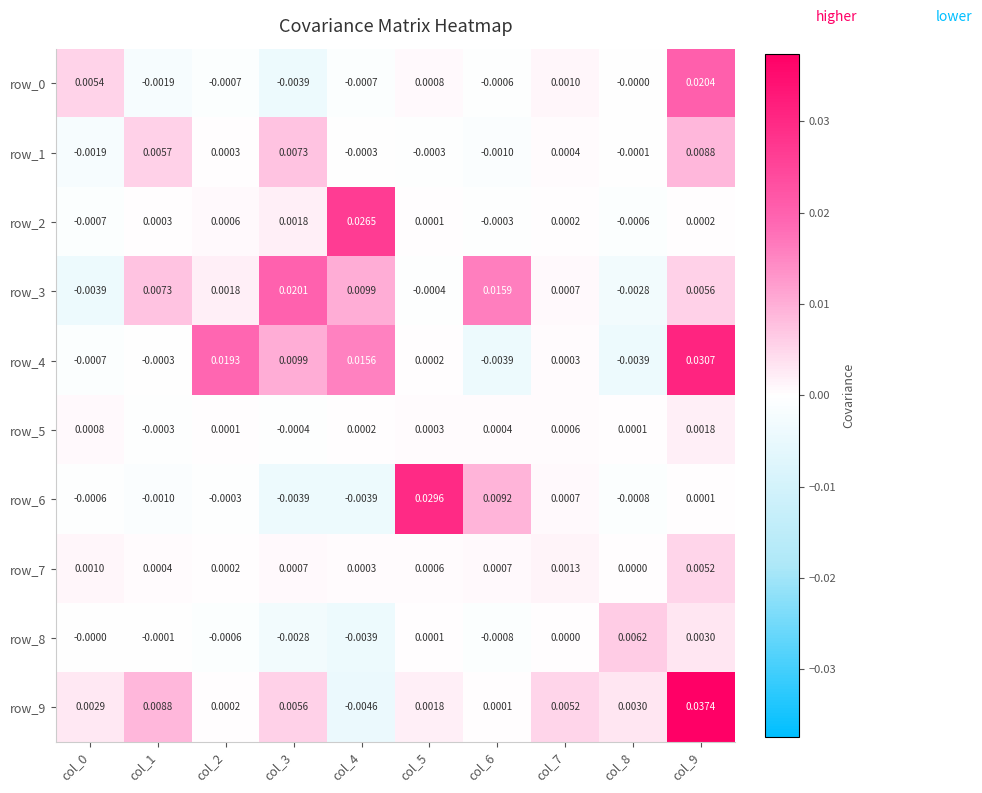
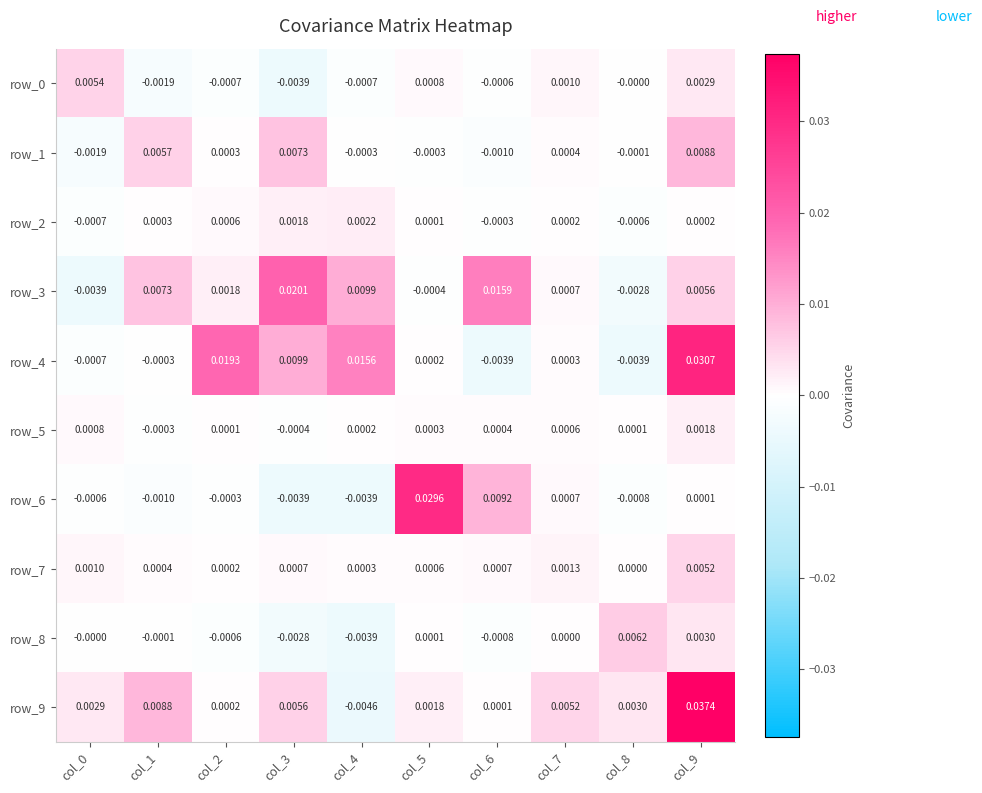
  {
    "row_0": {
      "col_0": 0.0054,
      "col_1": -0.0019,
      "col_2": -0.0007,
      "col_3": -0.0039,
      "col_4": -0.0007,
      "col_5": 0.0008,
      "col_6": -0.0006,
      "col_7": 0.0010,
      "col_8": -0.0000,
-     "col_9": 0.0204
+     "col_9": 0.0029
    },
    "row_1": {
      "col_0": -0.0019,
      "col_1": 0.0057,
      "col_2": 0.0003,
      "col_3": 0.0073,
      "col_4": -0.0003,
      "col_5": -0.0003,
      "col_6": -0.0010,
      "col_7": 0.0004,
      "col_8": -0.0001,
      "col_9": 0.0088
    },
    "row_2": {
      "col_0": -0.0007,
      "col_1": 0.0003,
      "col_2": 0.0006,
      "col_3": 0.0018,
-     "col_4": 0.0265,
+     "col_4": 0.0022,
      "col_5": 0.0001,
      "col_6": -0.0003,
      "col_7": 0.0002,
      "col_8": -0.0006,
      "col_9": 0.0002
    },
    "row_3": {
      "col_0": -0.0039,
      "col_1": 0.0073,
      "col_2": 0.0018,
      "col_3": 0.0201,
      "col_4": 0.0099,
      "col_5": -0.0004,
      "col_6": 0.0159,
      "col_7": 0.0007,
      "col_8": -0.0028,
      "col_9": 0.0056
    },
    "row_4": {
      "col_0": -0.0007,
      "col_1": -0.0003,
      "col_2": 0.0193,
      "col_3": 0.0099,
      "col_4": 0.0156,
      "col_5": 0.0002,
      "col_6": -0.0039,
      "col_7": 0.0003,
      "col_8": -0.0039,
      "col_9": 0.0307
    },
    "row_5": {
      "col_0": 0.0008,
      "col_1": -0.0003,
      "col_2": 0.0001,
      "col_3": -0.0004,
      "col_4": 0.0002,
      "col_5": 0.0003,
      "col_6": 0.0004,
      "col_7": 0.0006,
      "col_8": 0.0001,
      "col_9": 0.0018
    },
    "row_6": {
      "col_0": -0.0006,
      "col_1": -0.0010,
      "col_2": -0.0003,
      "col_3": -0.0039,
      "col_4": -0.0039,
      "col_5": 0.0296,
      "col_6": 0.0092,
      "col_7": 0.0007,
      "col_8": -0.0008,
      "col_9": 0.0001
    },
    "row_7": {
      "col_0": 0.0010,
      "col_1": 0.0004,
      "col_2": 0.0002,
      "col_3": 0.0007,
      "col_4": 0.0003,
      "col_5": 0.0006,
      "col_6": 0.0007,
      "col_7": 0.0013,
      "col_8": 0.0000,
      "col_9": 0.0052
    },
    "row_8": {
      "col_0": -0.0000,
      "col_1": -0.0001,
      "col_2": -0.0006,
      "col_3": -0.0028,
      "col_4": -0.0039,
      "col_5": 0.0001,
      "col_6": -0.0008,
      "col_7": 0.0000,
      "col_8": 0.0062,
      "col_9": 0.0030
    },
    "row_9": {
      "col_0": 0.0029,
      "col_1": 0.0088,
      "col_2": 0.0002,
      "col_3": 0.0056,
      "col_4": -0.0046,
      "col_5": 0.0018,
      "col_6": 0.0001,
      "col_7": 0.0052,
      "col_8": 0.0030,
      "col_9": 0.0374
    }
  }
